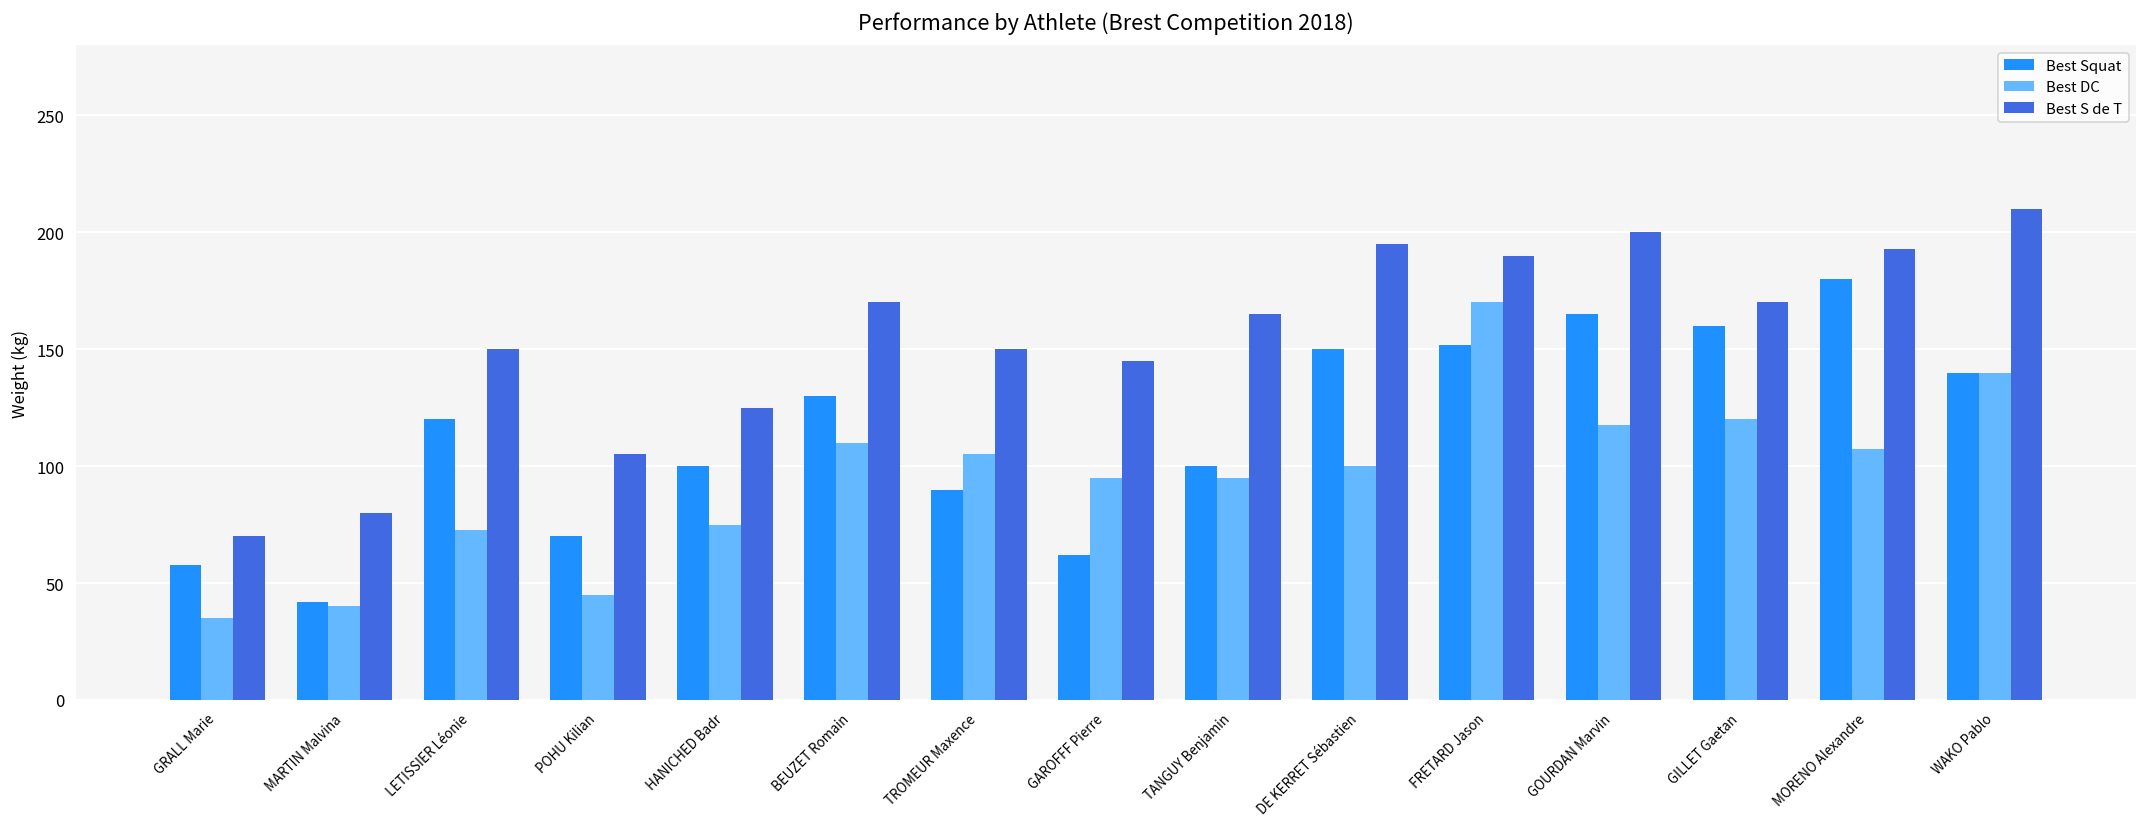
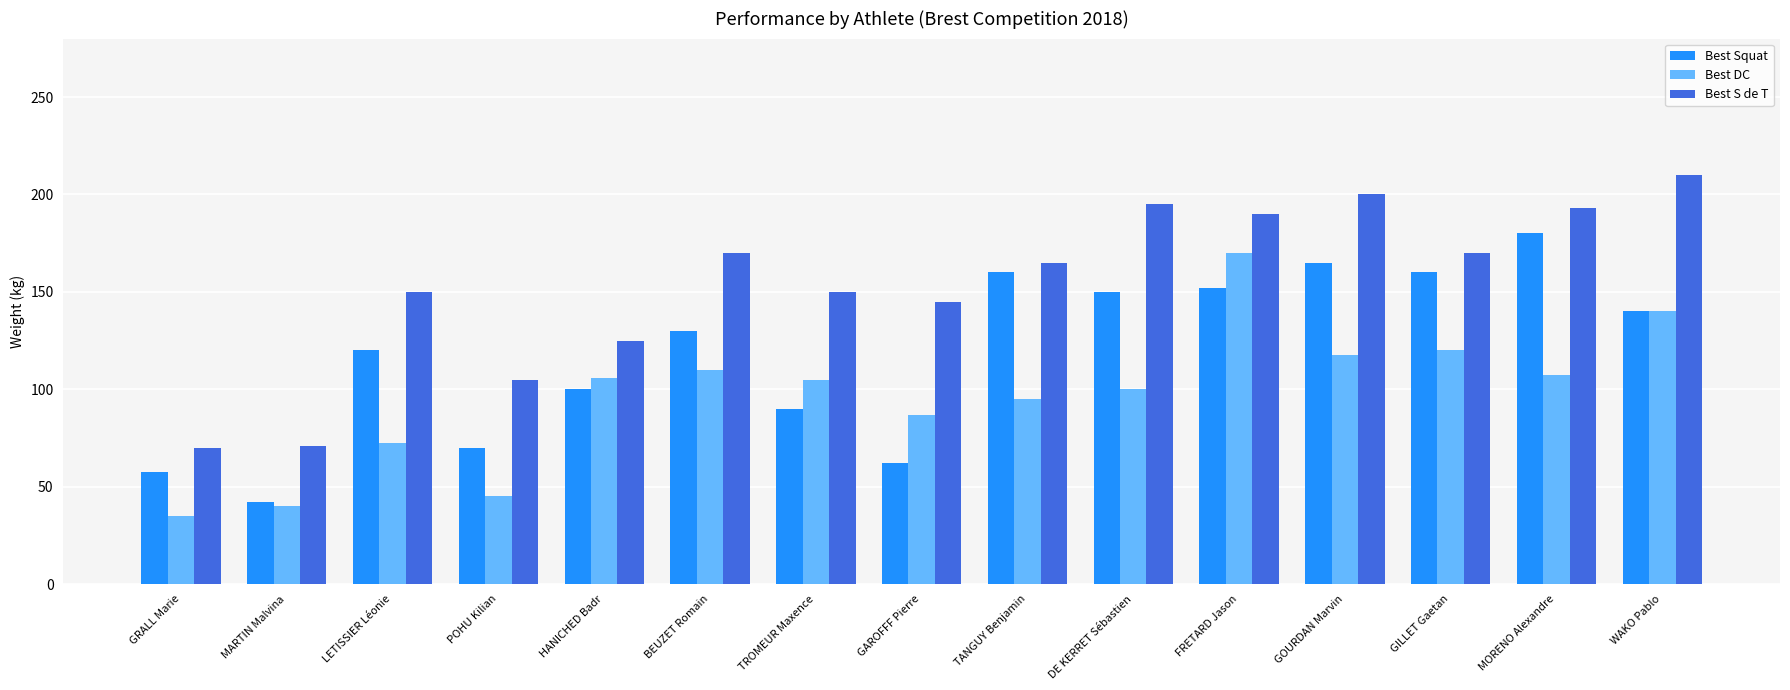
  {
    "Best Squat": {
      "GRALL Marie": 58,
      "MARTIN Malvina": 42,
      "LETISSIER Léonie": 120,
      "POHU Kilian": 70,
      "HANICHED Badr": 100,
      "BEUZET Romain": 130,
      "TROMEUR Maxence": 90,
      "GAROFFF Pierre": 62,
-     "TANGUY Benjamin": 100,
+     "TANGUY Benjamin": 160,
      "DE KERRET Sébastien": 150,
      "FRETARD Jason": 152,
      "GOURDAN Marvin": 165,
      "GILLET Gaetan": 160,
      "MORENO Alexandre": 180,
      "WAKO Pablo": 140
    },
    "Best DC": {
      "GRALL Marie": 35,
      "MARTIN Malvina": 40,
      "LETISSIER Léonie": 73,
      "POHU Kilian": 45,
-     "HANICHED Badr": 75,
+     "HANICHED Badr": 106,
      "BEUZET Romain": 110,
      "TROMEUR Maxence": 105,
-     "GAROFFF Pierre": 95,
+     "GAROFFF Pierre": 87,
      "TANGUY Benjamin": 95,
      "DE KERRET Sébastien": 100,
      "FRETARD Jason": 170,
      "GOURDAN Marvin": 118,
      "GILLET Gaetan": 120,
      "MORENO Alexandre": 108,
      "WAKO Pablo": 140
    },
    "Best S de T": {
      "GRALL Marie": 70,
-     "MARTIN Malvina": 80,
+     "MARTIN Malvina": 71,
      "LETISSIER Léonie": 150,
      "POHU Kilian": 105,
      "HANICHED Badr": 125,
      "BEUZET Romain": 170,
      "TROMEUR Maxence": 150,
      "GAROFFF Pierre": 145,
      "TANGUY Benjamin": 165,
      "DE KERRET Sébastien": 195,
      "FRETARD Jason": 190,
      "GOURDAN Marvin": 200,
      "GILLET Gaetan": 170,
      "MORENO Alexandre": 193,
      "WAKO Pablo": 210
    }
  }
